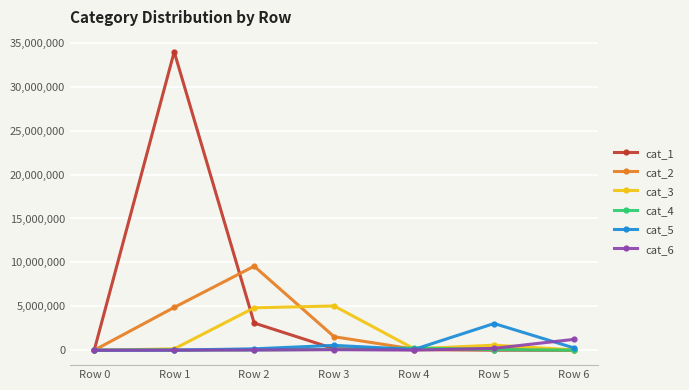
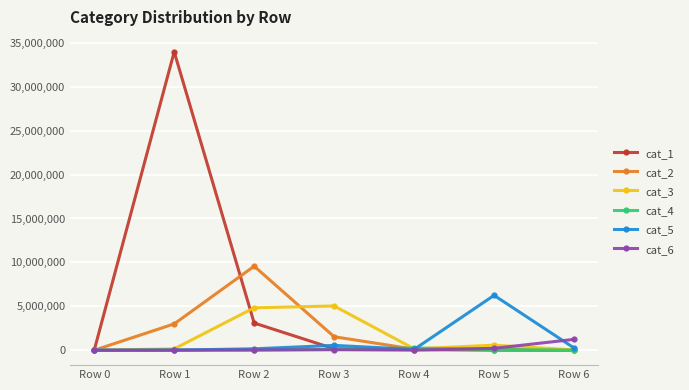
  {
    "cat_1": {
      "Row 1": "34,000,000",
      "Row 2": "3,000,000"
    },
    "cat_2": {
-     "Row 1": "5,000,000",
+     "Row 1": "3,000,000",
      "Row 2": "10,000,000",
      "Row 3": "2,000,000"
    },
    "cat_3": {
      "Row 2": "5,000,000",
      "Row 3": "5,000,000",
      "Row 5": "1,000,000"
    },
    "cat_5": {
      "Row 3": "1,000,000",
-     "Row 5": "3,000,000"
+     "Row 5": "6,000,000"
    },
    "cat_6": {
      "Row 6": "1,000,000"
    }
  }
